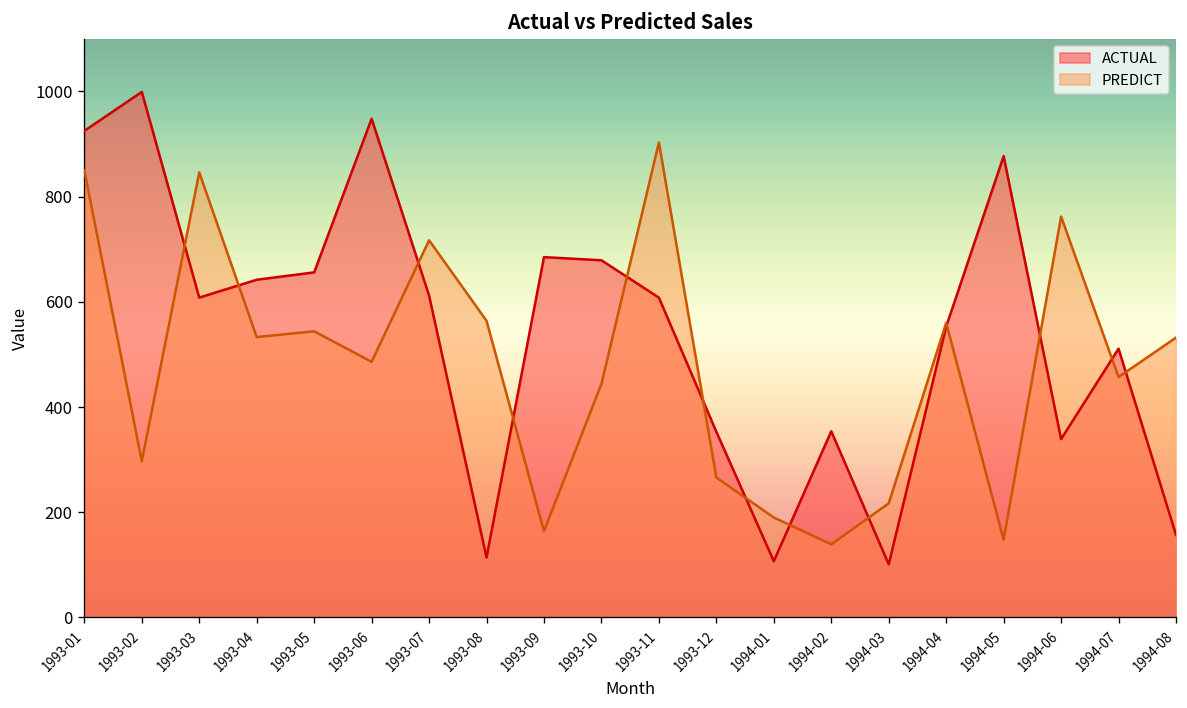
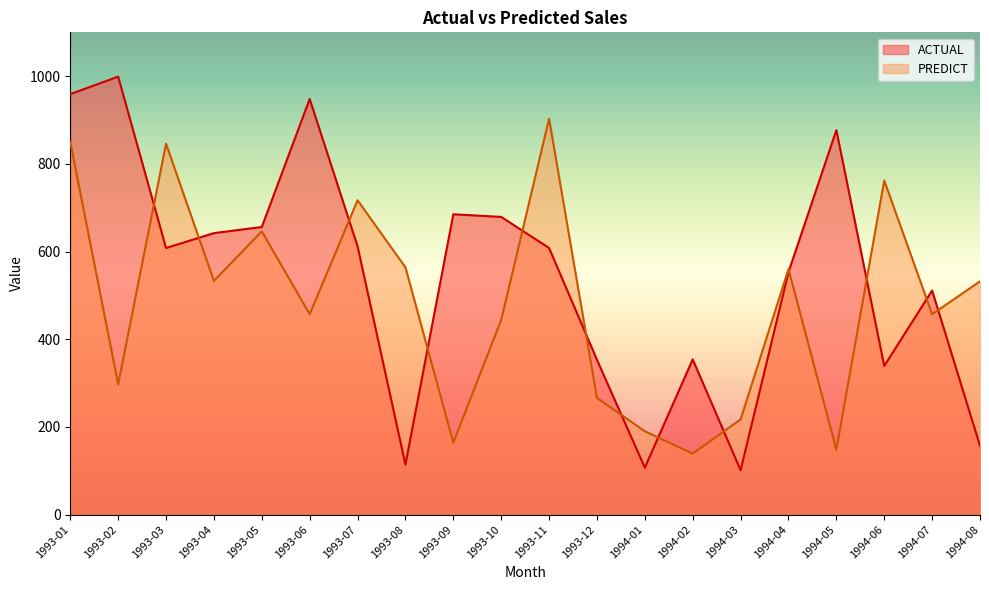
  {
    "ACTUAL": {
-     "1993-01": 930,
+     "1993-01": 960,
      "1993-02": 1000,
      "1993-03": 610,
      "1993-04": 640,
      "1993-05": 660,
      "1993-06": 950,
      "1993-07": 610,
      "1993-08": 110,
      "1993-09": 690,
      "1993-10": 680,
      "1993-11": 610,
      "1993-12": 350,
      "1994-01": 110,
      "1994-02": 350,
      "1994-03": 100,
      "1994-04": 550,
      "1994-05": 880,
      "1994-06": 340,
      "1994-07": 510,
      "1994-08": 160
    },
    "PREDICT": {
      "1993-01": 850,
      "1993-02": 300,
      "1993-03": 850,
      "1993-04": 530,
-     "1993-05": 540,
-     "1993-06": 490,
+     "1993-05": 650,
+     "1993-06": 460,
      "1993-07": 720,
      "1993-08": 560,
      "1993-09": 160,
      "1993-10": 440,
      "1993-11": 900,
      "1993-12": 270,
      "1994-01": 190,
      "1994-02": 140,
      "1994-03": 220,
      "1994-04": 560,
      "1994-05": 150,
      "1994-06": 760,
      "1994-07": 460,
      "1994-08": 530
    }
  }
